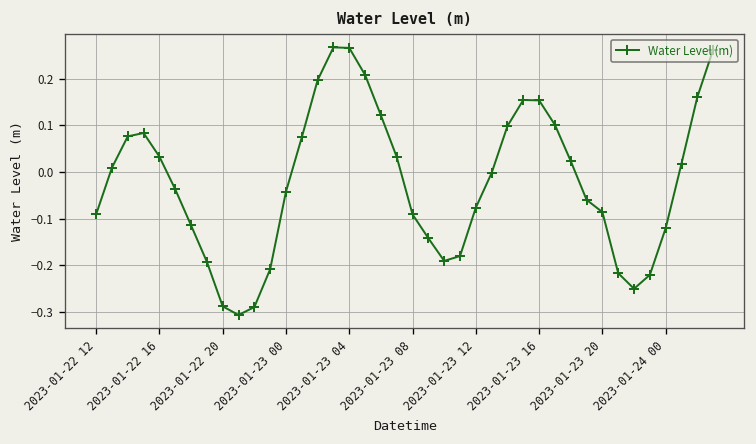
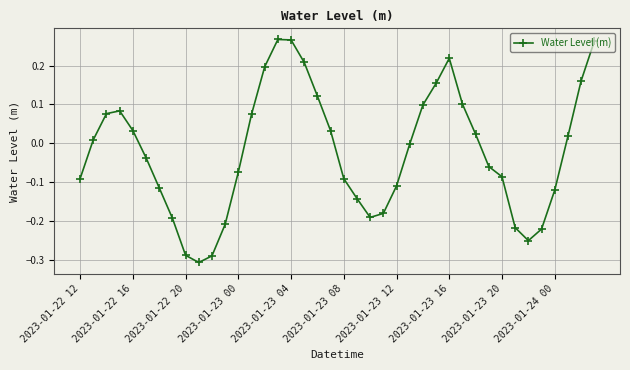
  {
    "2023-01-22 12": -0.09,
    "2023-01-22 16": 0.03,
    "2023-01-22 20": -0.29,
-   "2023-01-23 00": -0.04,
+   "2023-01-23 00": -0.07,
    "2023-01-23 04": 0.27,
    "2023-01-23 08": -0.09,
-   "2023-01-23 12": -0.08,
-   "2023-01-23 16": 0.15,
+   "2023-01-23 12": -0.11,
+   "2023-01-23 16": 0.22,
    "2023-01-23 20": -0.09,
    "2023-01-24 00": -0.12
  }
